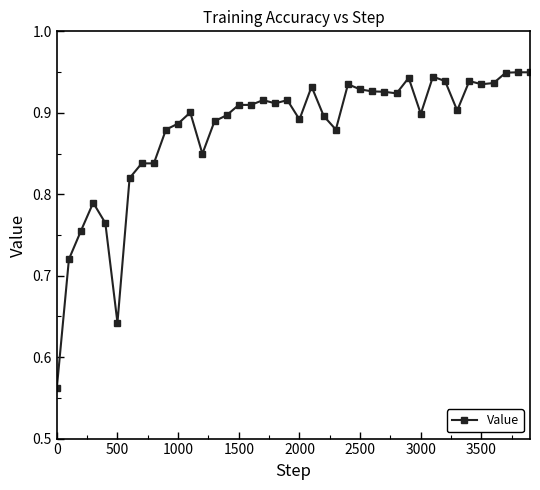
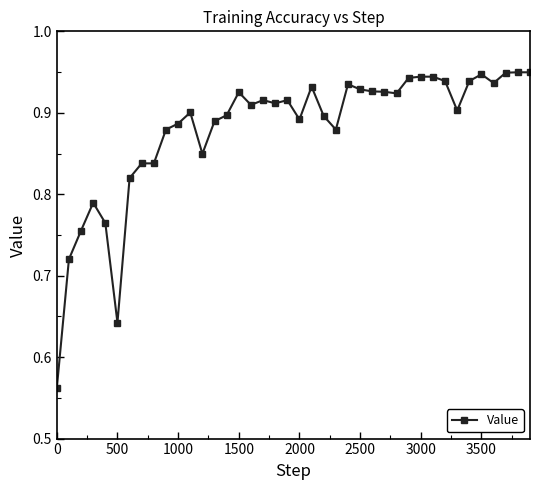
  {
    "0": 0.56,
    "500": 0.64,
    "1000": 0.89,
-   "1500": 0.91,
+   "1500": 0.93,
    "2000": 0.89,
    "2500": 0.93,
-   "3000": 0.90,
-   "3500": 0.94
+   "3000": 0.94,
+   "3500": 0.95
  }
